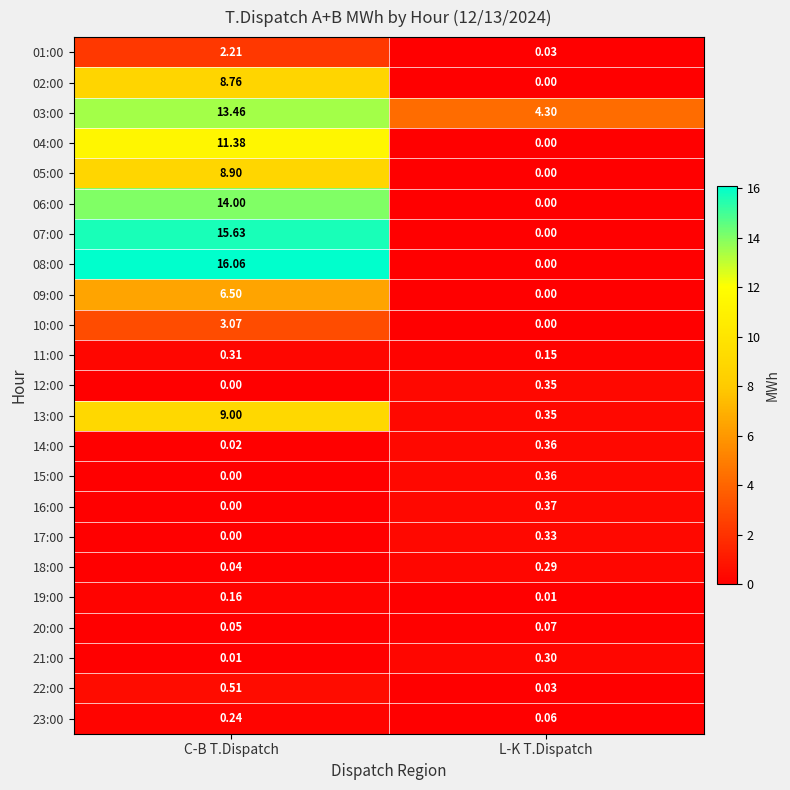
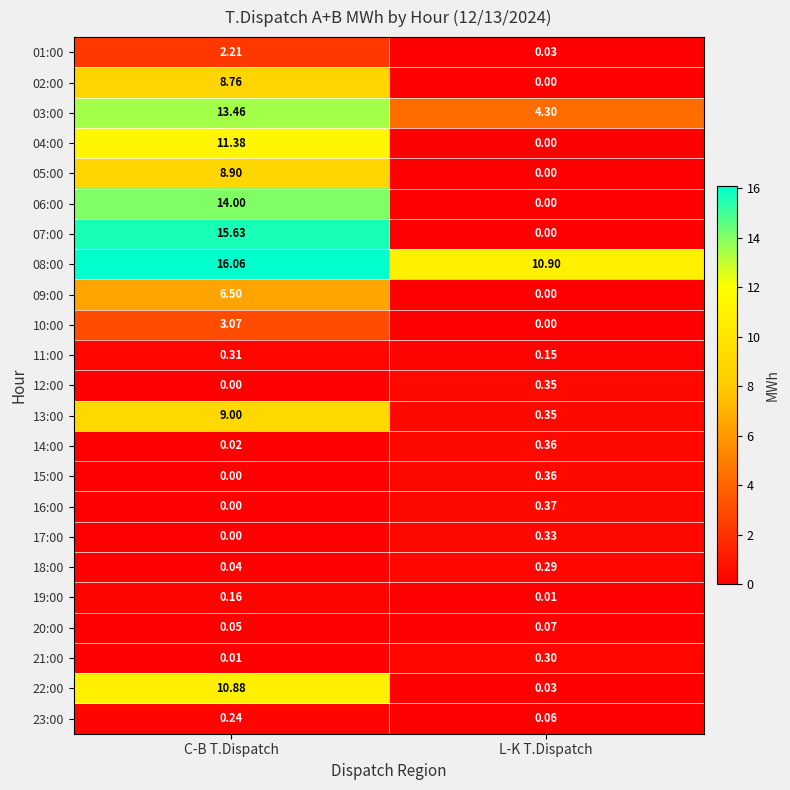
  {
    "01:00": {
      "C-B T.Dispatch": 2.21,
      "L-K T.Dispatch": 0.03
    },
    "02:00": {
      "C-B T.Dispatch": 8.76,
      "L-K T.Dispatch": 0.00
    },
    "03:00": {
      "C-B T.Dispatch": 13.46,
      "L-K T.Dispatch": 4.30
    },
    "04:00": {
      "C-B T.Dispatch": 11.38,
      "L-K T.Dispatch": 0.00
    },
    "05:00": {
      "C-B T.Dispatch": 8.90,
      "L-K T.Dispatch": 0.00
    },
    "06:00": {
      "C-B T.Dispatch": 14.00,
      "L-K T.Dispatch": 0.00
    },
    "07:00": {
      "C-B T.Dispatch": 15.63,
      "L-K T.Dispatch": 0.00
    },
    "08:00": {
      "C-B T.Dispatch": 16.06,
-     "L-K T.Dispatch": 0.00
+     "L-K T.Dispatch": 10.90
    },
    "09:00": {
      "C-B T.Dispatch": 6.50,
      "L-K T.Dispatch": 0.00
    },
    "10:00": {
      "C-B T.Dispatch": 3.07,
      "L-K T.Dispatch": 0.00
    },
    "11:00": {
      "C-B T.Dispatch": 0.31,
      "L-K T.Dispatch": 0.15
    },
    "12:00": {
      "C-B T.Dispatch": 0.00,
      "L-K T.Dispatch": 0.35
    },
    "13:00": {
      "C-B T.Dispatch": 9.00,
      "L-K T.Dispatch": 0.35
    },
    "14:00": {
      "C-B T.Dispatch": 0.02,
      "L-K T.Dispatch": 0.36
    },
    "15:00": {
      "C-B T.Dispatch": 0.00,
      "L-K T.Dispatch": 0.36
    },
    "16:00": {
      "C-B T.Dispatch": 0.00,
      "L-K T.Dispatch": 0.37
    },
    "17:00": {
      "C-B T.Dispatch": 0.00,
      "L-K T.Dispatch": 0.33
    },
    "18:00": {
      "C-B T.Dispatch": 0.04,
      "L-K T.Dispatch": 0.29
    },
    "19:00": {
      "C-B T.Dispatch": 0.16,
      "L-K T.Dispatch": 0.01
    },
    "20:00": {
      "C-B T.Dispatch": 0.05,
      "L-K T.Dispatch": 0.07
    },
    "21:00": {
      "C-B T.Dispatch": 0.01,
      "L-K T.Dispatch": 0.30
    },
    "22:00": {
-     "C-B T.Dispatch": 0.51,
+     "C-B T.Dispatch": 10.88,
      "L-K T.Dispatch": 0.03
    },
    "23:00": {
      "C-B T.Dispatch": 0.24,
      "L-K T.Dispatch": 0.06
    }
  }
